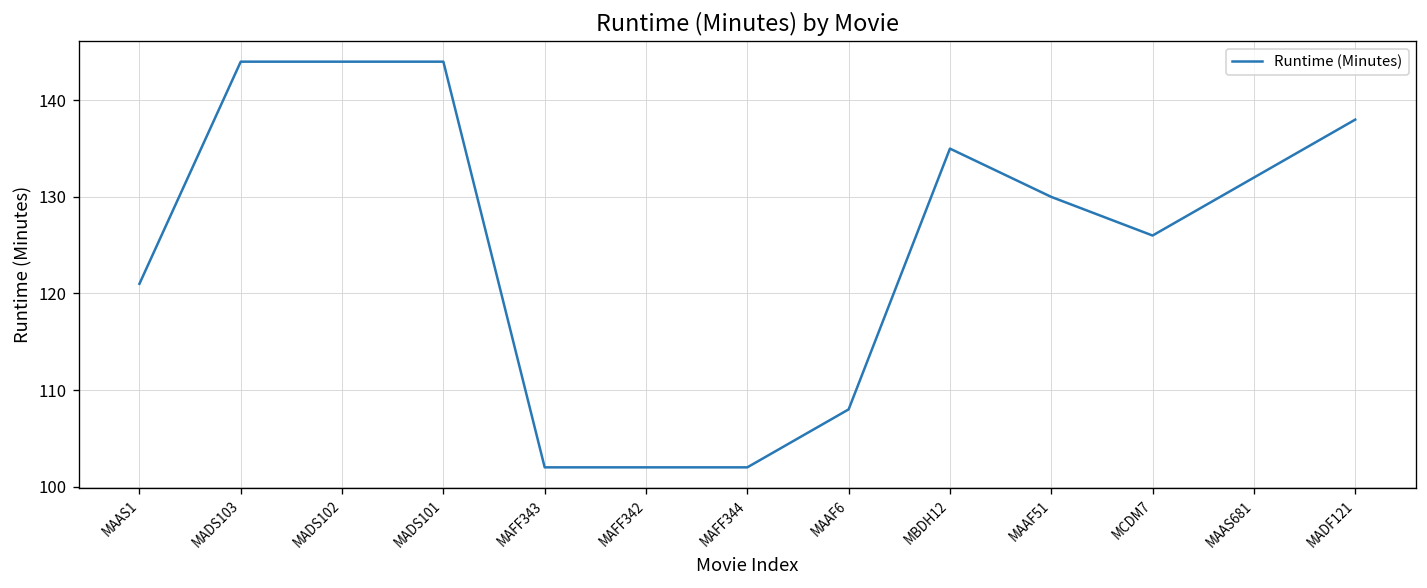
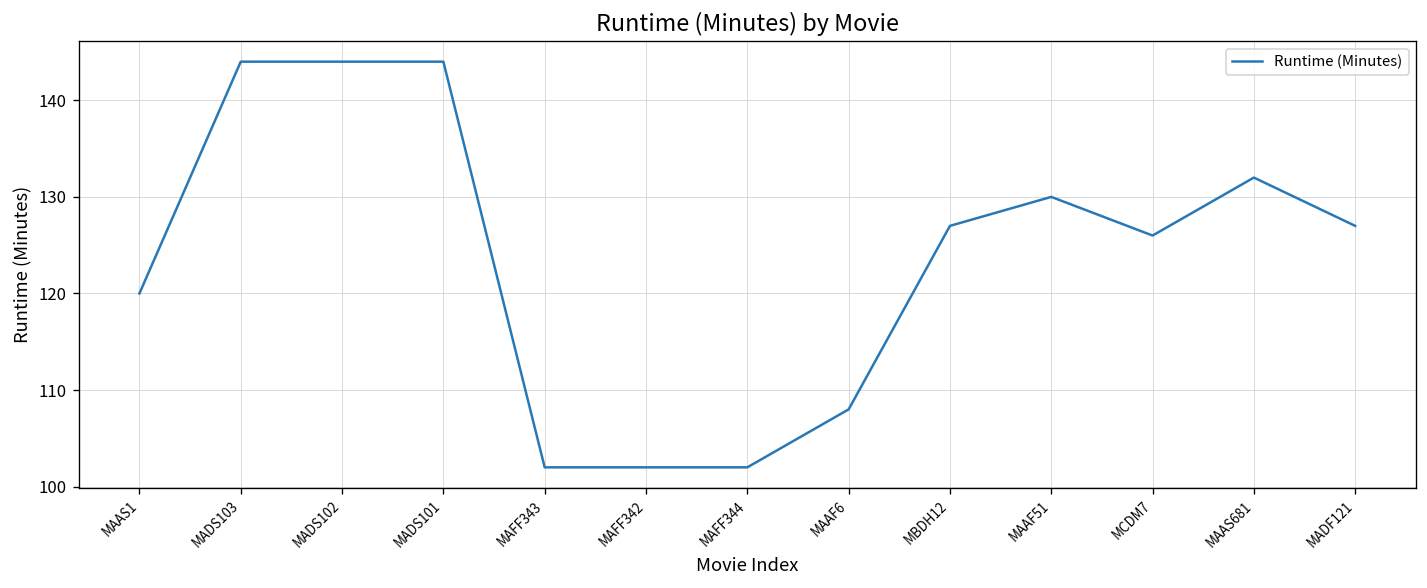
  {
-   "MAAS1": 121,
+   "MAAS1": 120,
    "MADS103": 144,
    "MADS102": 144,
    "MADS101": 144,
    "MAFF343": 102,
    "MAFF342": 102,
    "MAFF344": 102,
    "MAAF6": 108,
-   "MBDH12": 135,
+   "MBDH12": 127,
    "MAAF51": 130,
    "MCDM7": 126,
    "MAAS681": 132,
-   "MADF121": 138
+   "MADF121": 127
  }
